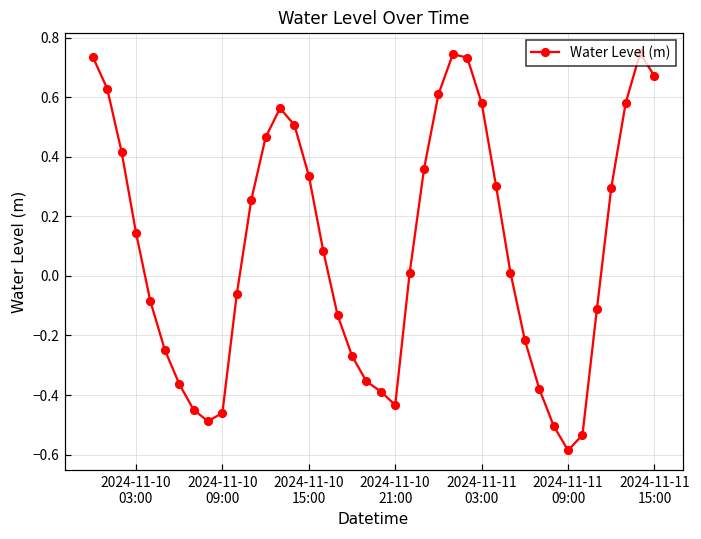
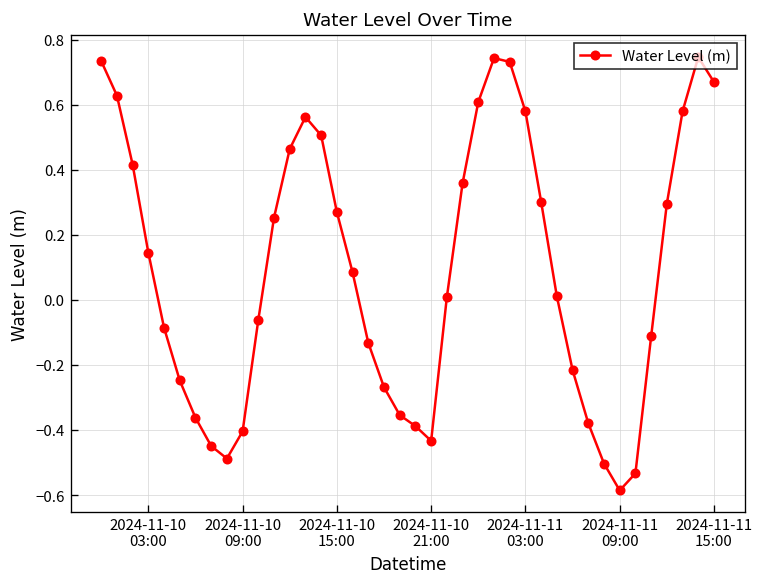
  {
    "2024-11-10 03:00": 0.15,
-   "2024-11-10 09:00": -0.46,
-   "2024-11-10 15:00": 0.34,
+   "2024-11-10 09:00": -0.40,
+   "2024-11-10 15:00": 0.27,
    "2024-11-10 21:00": -0.43,
    "2024-11-11 03:00": 0.58,
    "2024-11-11 09:00": -0.59,
    "2024-11-11 15:00": 0.67
  }
